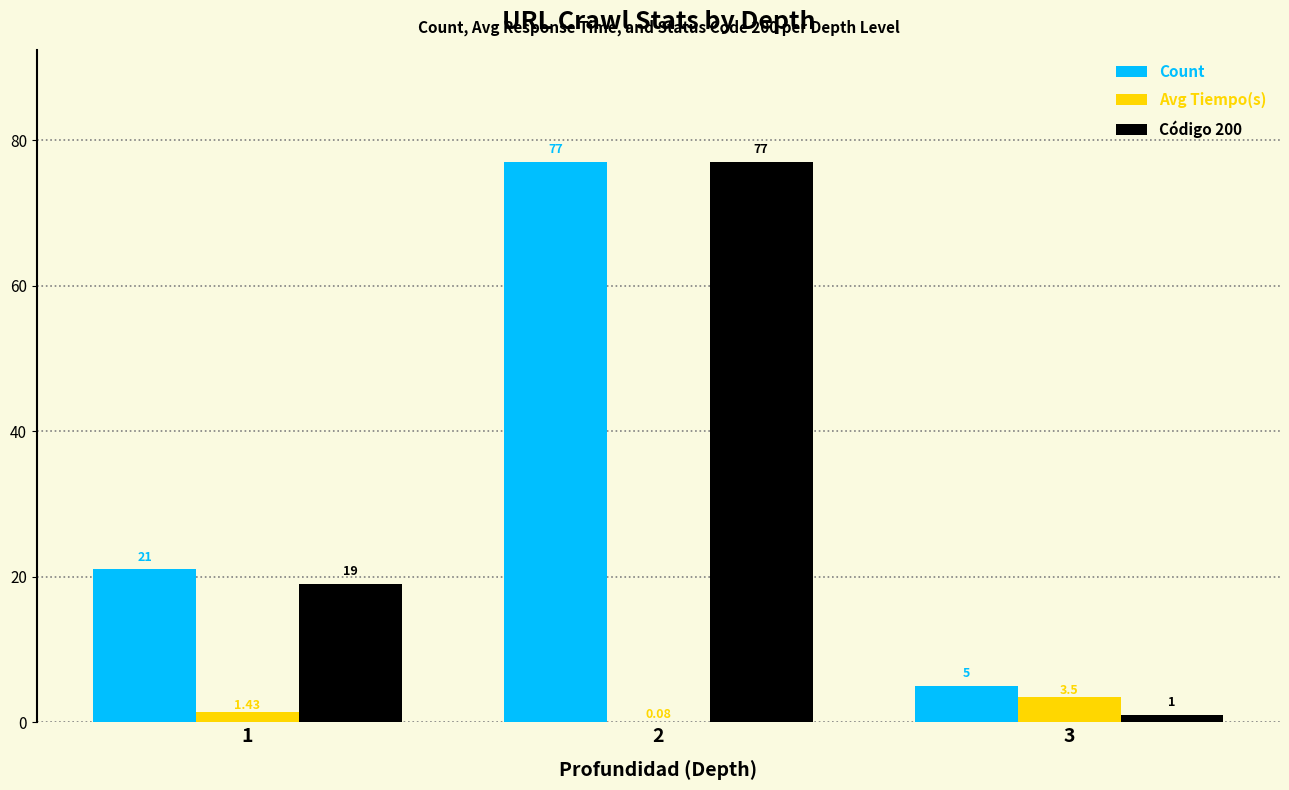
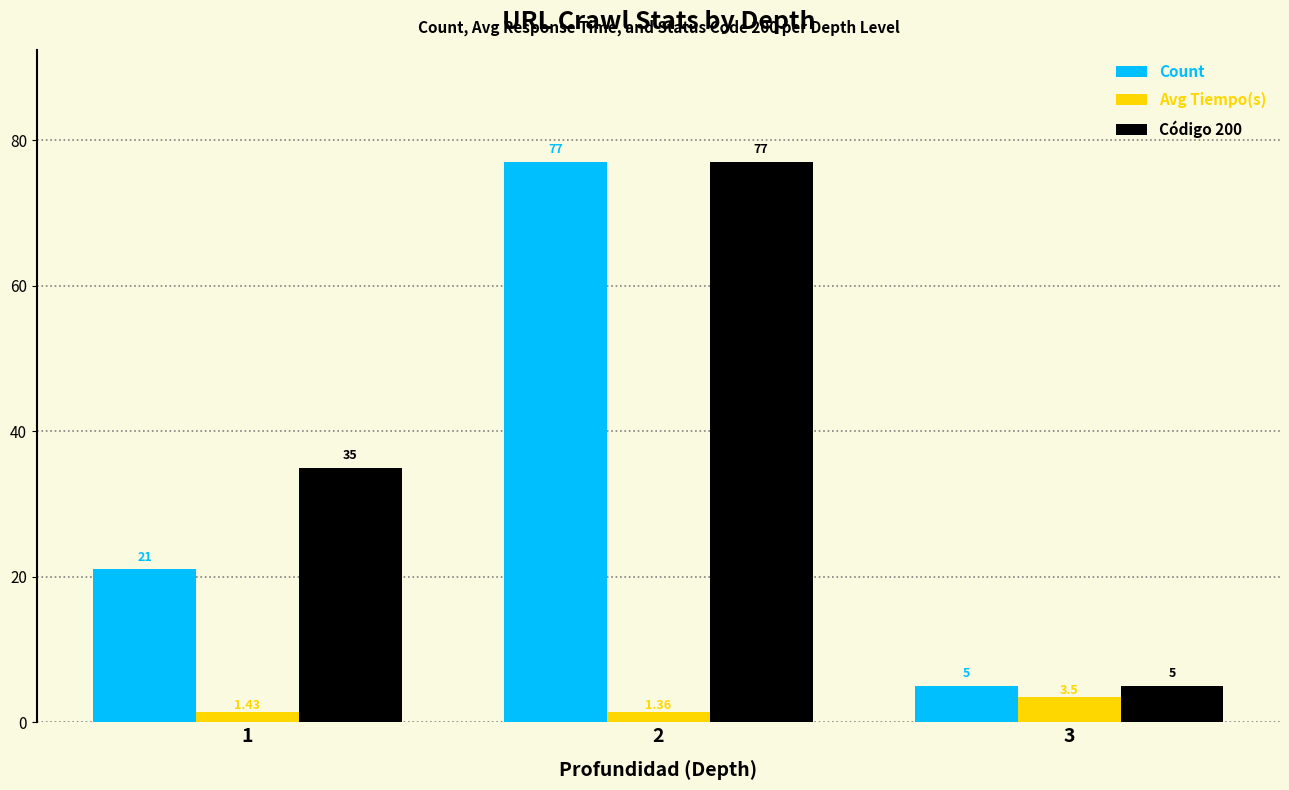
  {
    "Count": {
      "1": 21,
      "2": 77,
      "3": 5
    },
    "Avg Tiempo(s)": {
      "1": 1.43,
-     "2": 0.08,
+     "2": 1.36,
      "3": 3.5
    },
    "Código 200": {
-     "1": 19,
+     "1": 35,
      "2": 77,
-     "3": 1
+     "3": 5
    }
  }
